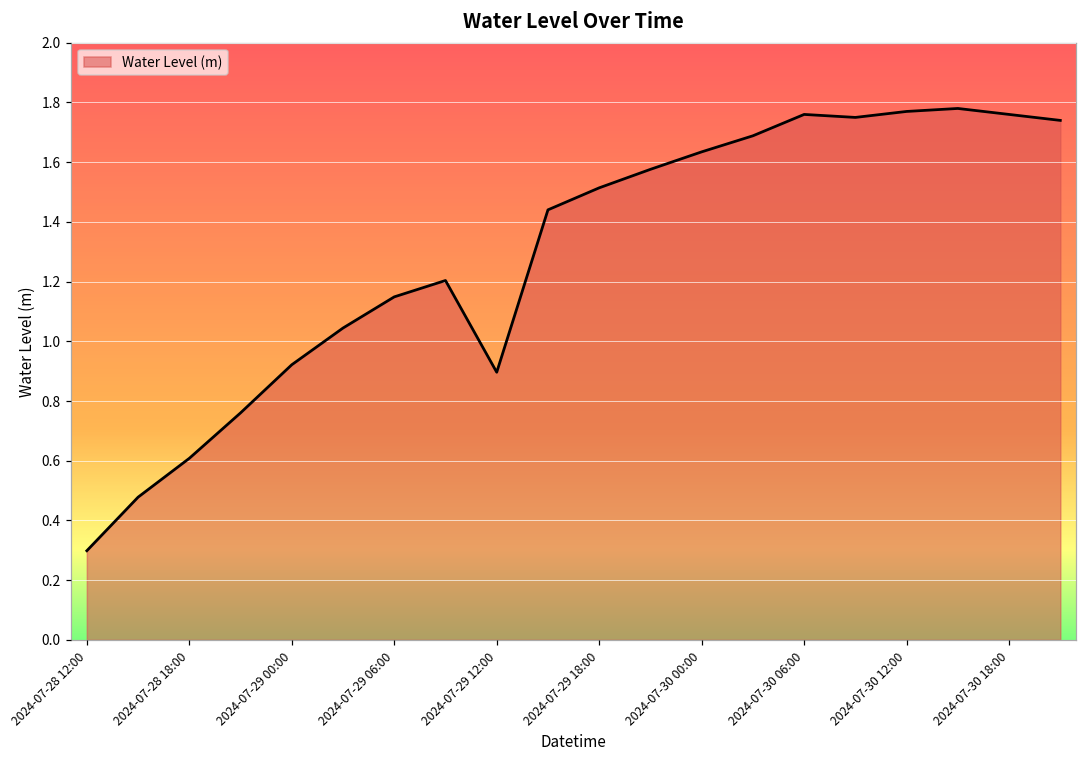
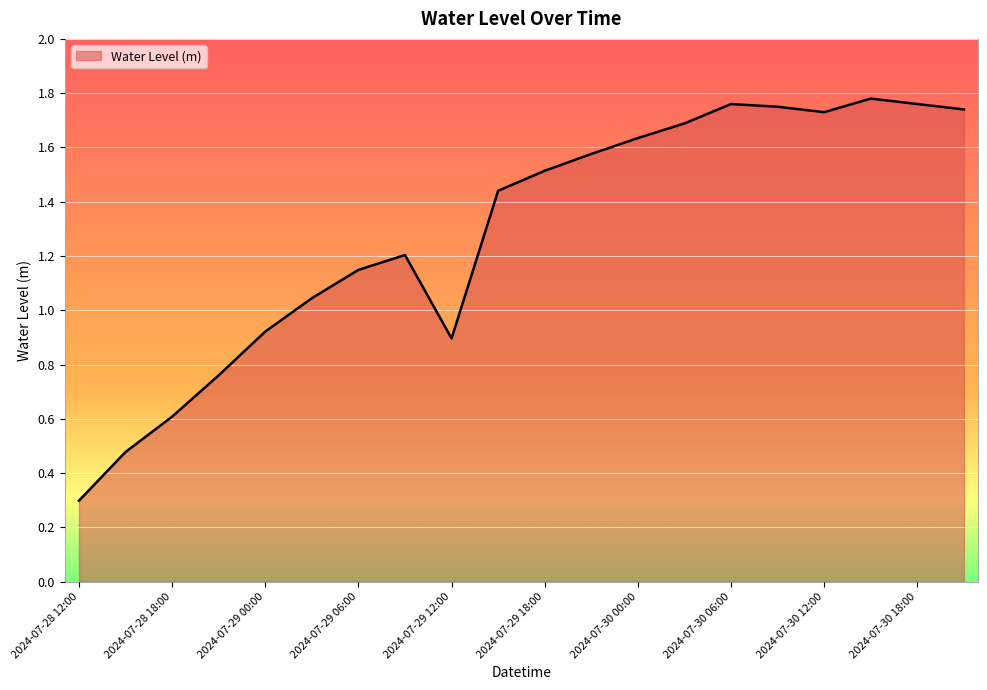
  {
    "2024-07-28 12:00": 0.30,
    "2024-07-28 18:00": 0.61,
    "2024-07-29 00:00": 0.92,
    "2024-07-29 06:00": 1.15,
    "2024-07-29 12:00": 0.90,
    "2024-07-29 18:00": 1.51,
    "2024-07-30 00:00": 1.63,
    "2024-07-30 06:00": 1.76,
-   "2024-07-30 12:00": 1.77,
+   "2024-07-30 12:00": 1.73,
    "2024-07-30 18:00": 1.76
  }
